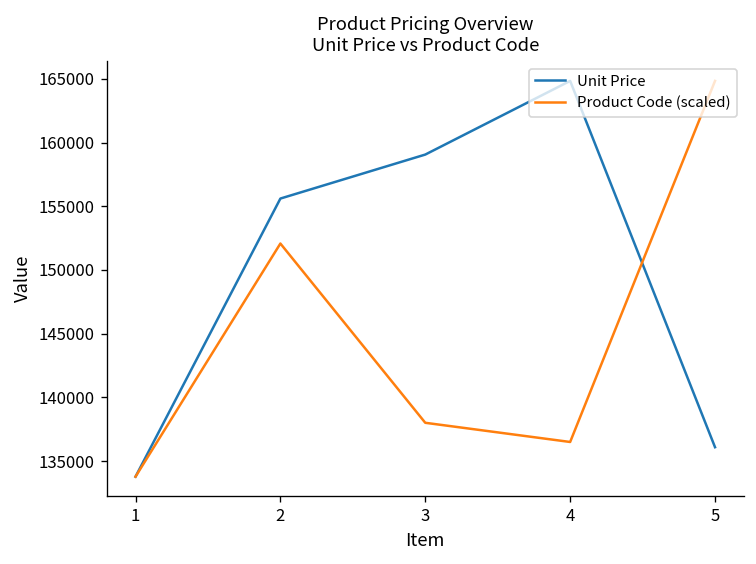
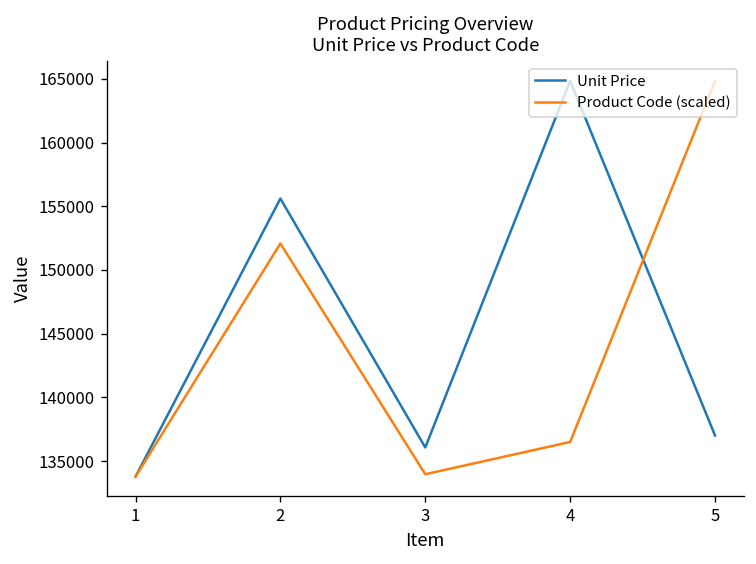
  {
    "Unit Price": {
      "2": 155600,
-     "3": 159100,
-     "5": 136100
+     "3": 136100,
+     "5": 137000
    },
    "Product Code (scaled)": {
      "2": 152100,
-     "3": 138000,
+     "3": 134000,
      "4": 136500
    }
  }
